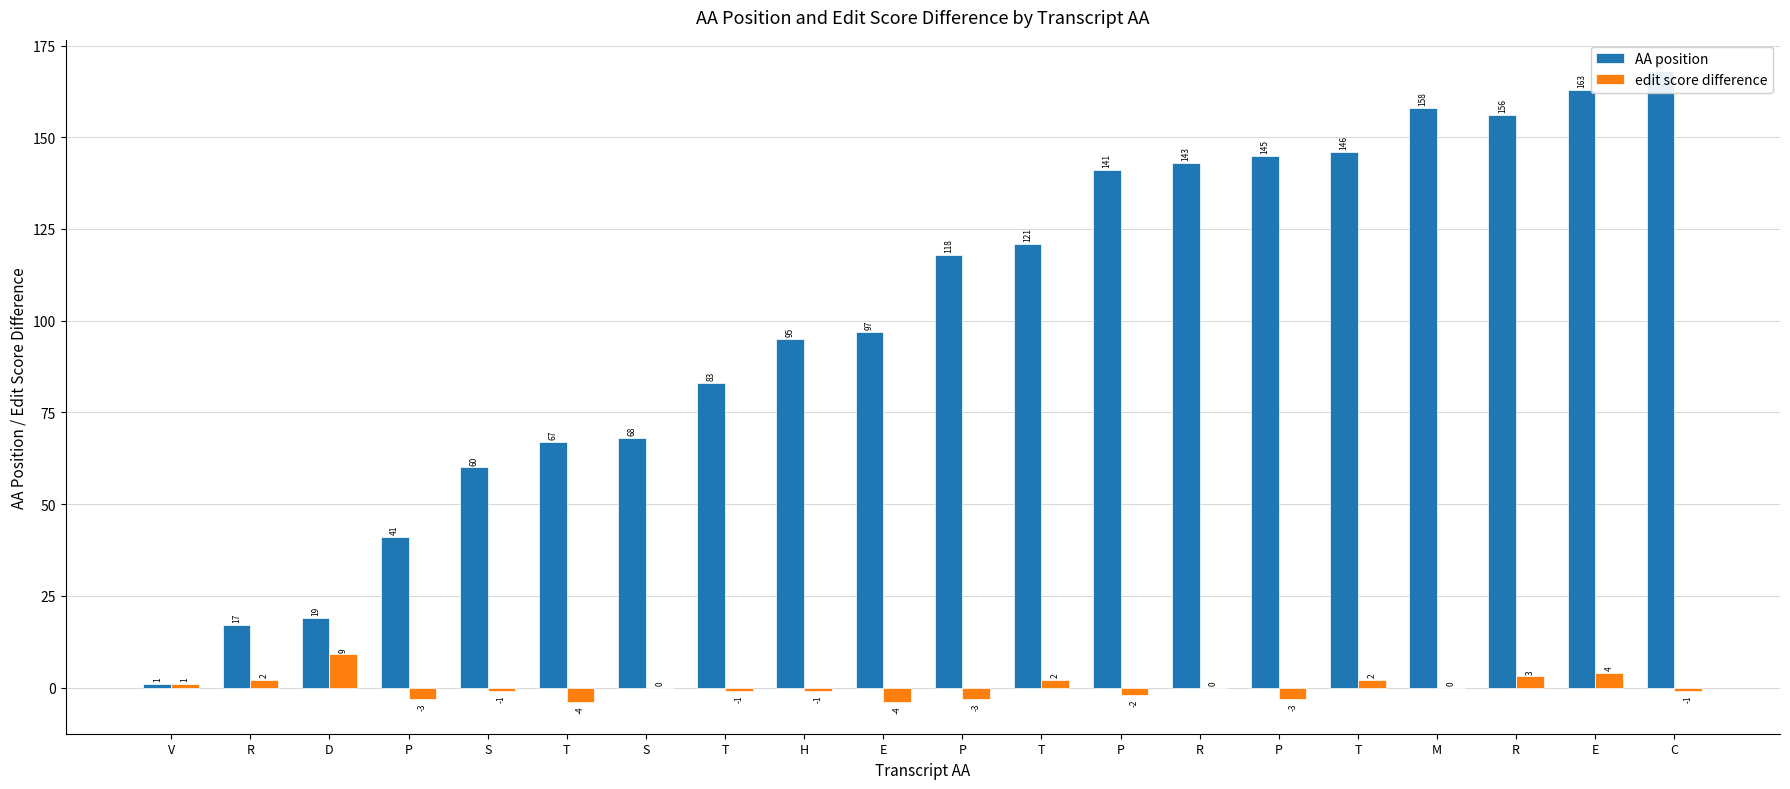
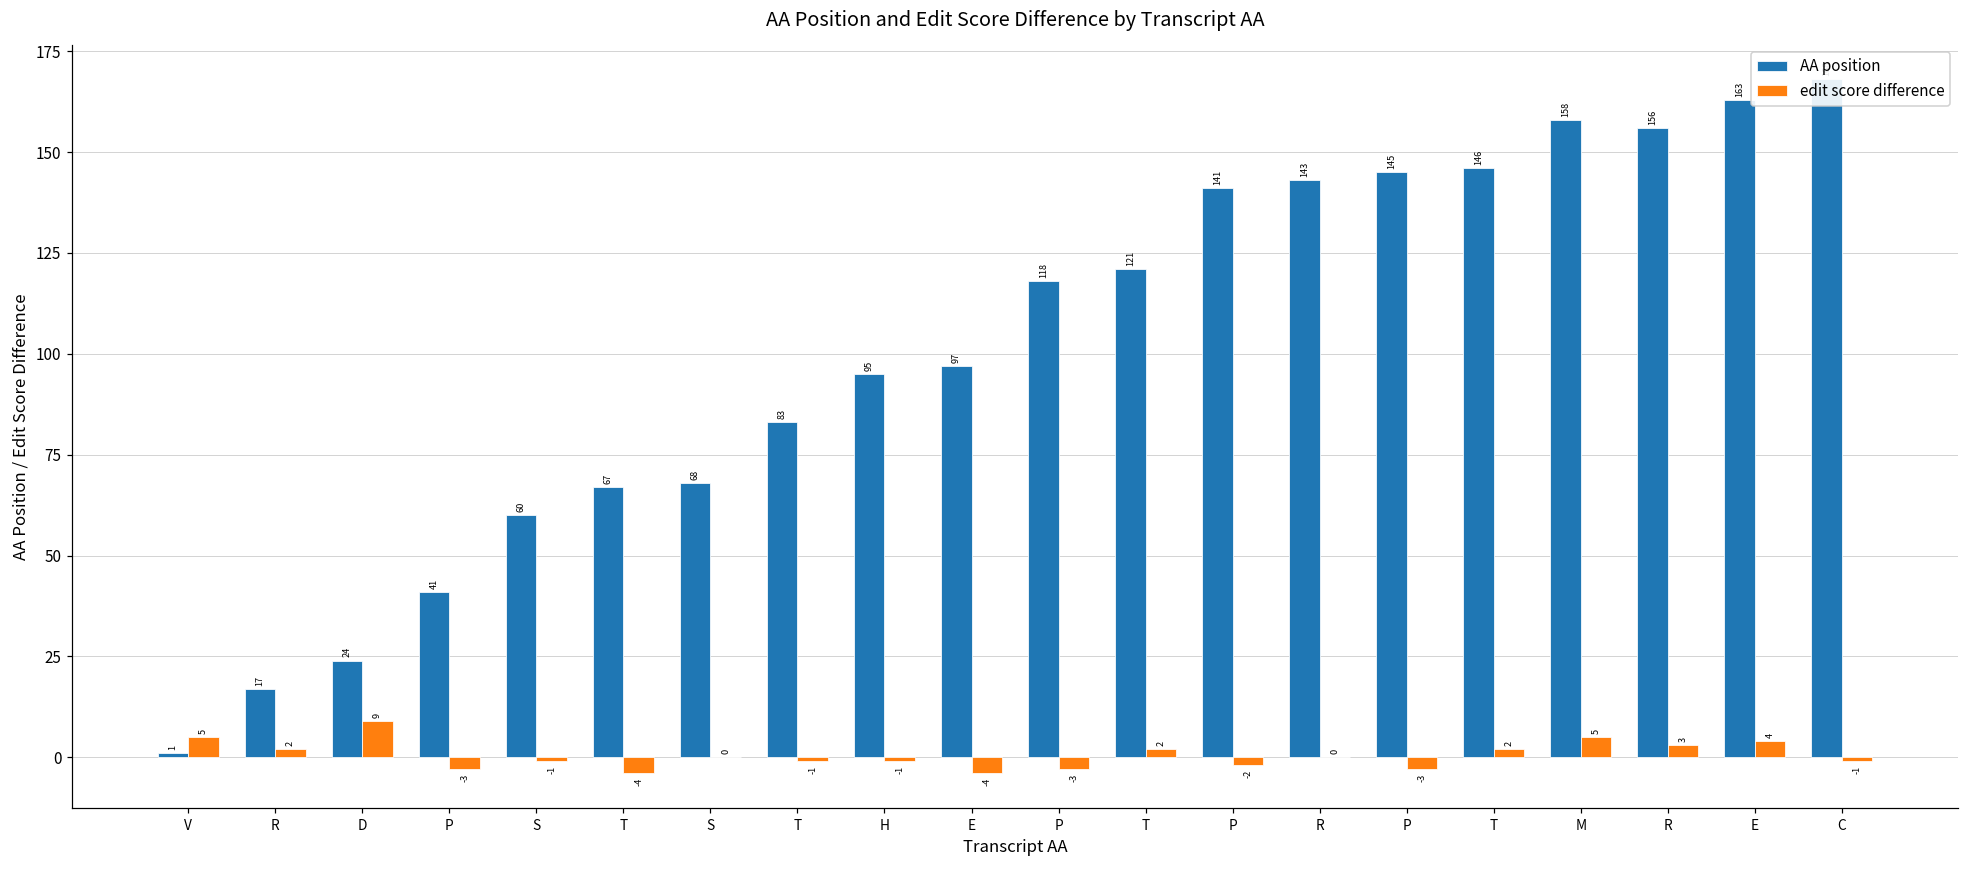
  {
    "AA position": {
      "V": 1,
-     "D": 19,
+     "D": 24,
      "H": 95,
      "M": 158
    },
    "edit score difference": {
-     "V": 1,
+     "V": 5,
      "D": 9,
      "H": -1,
-     "M": 0,
+     "M": 5,
      "C": -1
    }
  }
